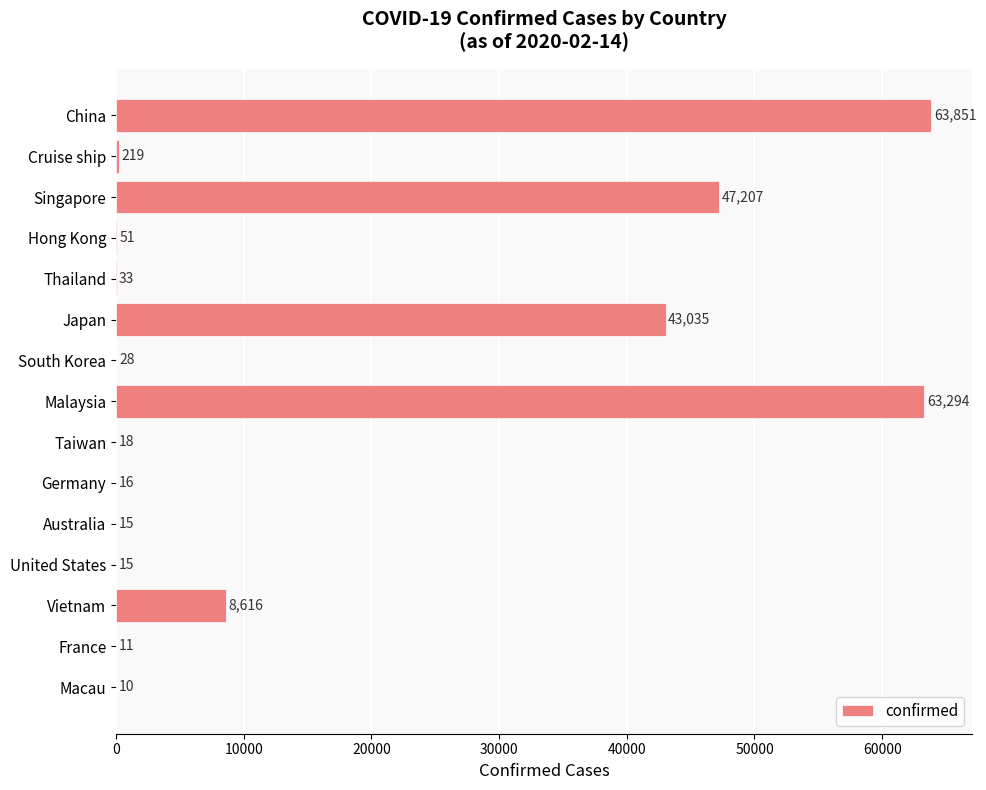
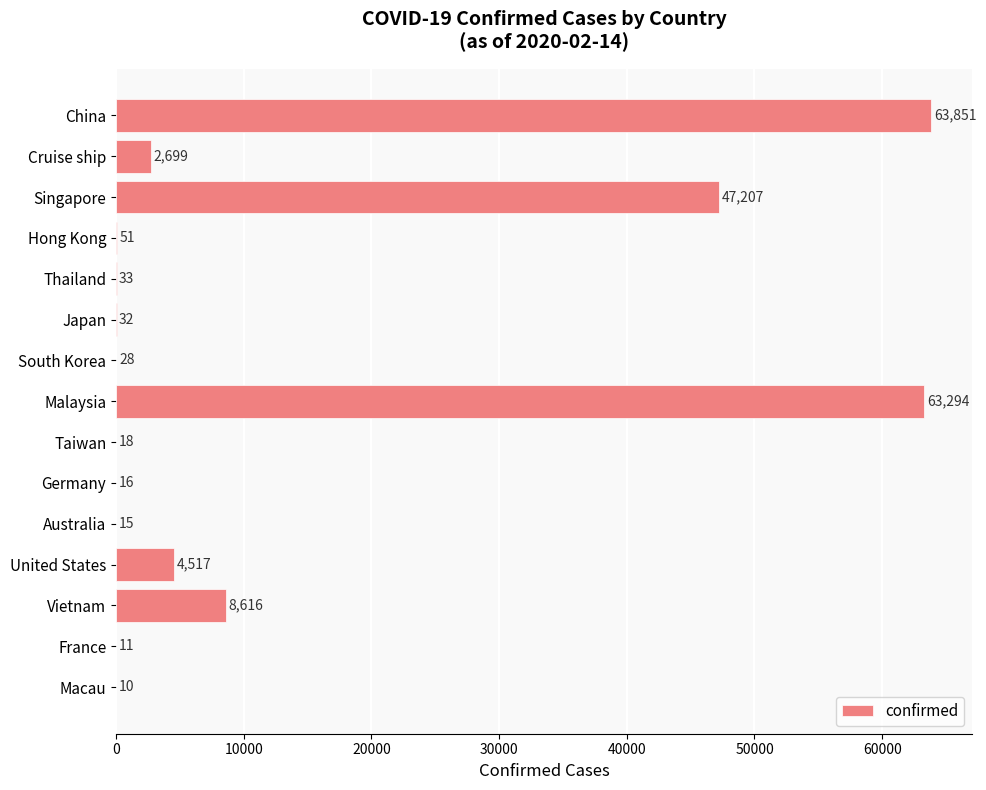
  {
    "China": "63,851",
-   "Cruise ship": "219",
+   "Cruise ship": "2,699",
    "Singapore": "47,207",
    "Hong Kong": "51",
    "Thailand": "33",
-   "Japan": "43,035",
+   "Japan": "32",
    "South Korea": "28",
    "Malaysia": "63,294",
    "Taiwan": "18",
    "Germany": "16",
    "Australia": "15",
-   "United States": "15",
+   "United States": "4,517",
    "Vietnam": "8,616",
    "France": "11",
    "Macau": "10"
  }
